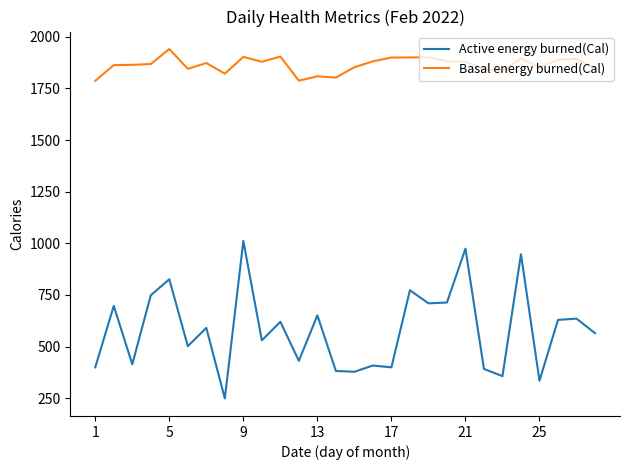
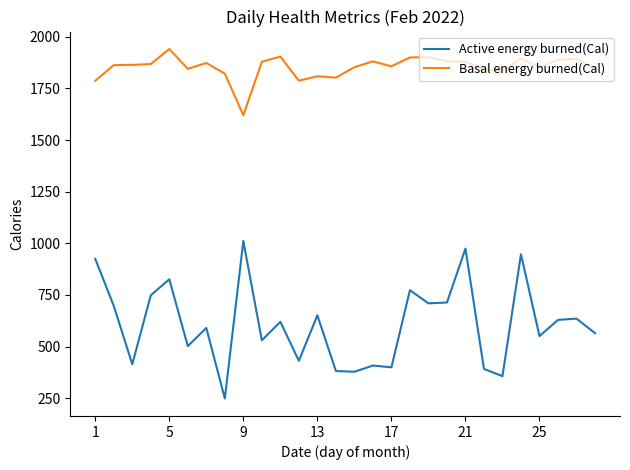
  {
    "Active energy burned(Cal)": {
-     "1": 400,
+     "1": 920,
      "5": 830,
      "9": 1010,
      "13": 650,
      "17": 400,
      "21": 970,
-     "25": 330
+     "25": 550
    },
    "Basal energy burned(Cal)": {
      "1": 1790,
      "5": 1940,
-     "9": 1900,
+     "9": 1620,
      "13": 1810,
-     "17": 1900
+     "17": 1860
    }
  }
